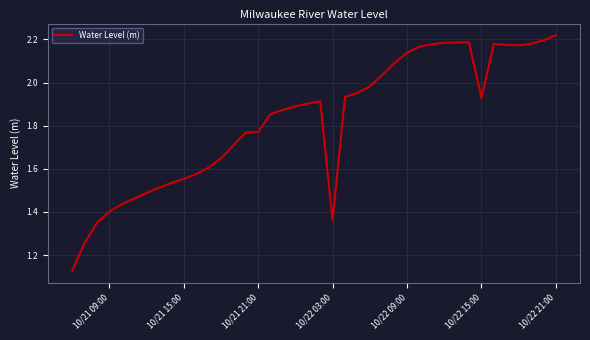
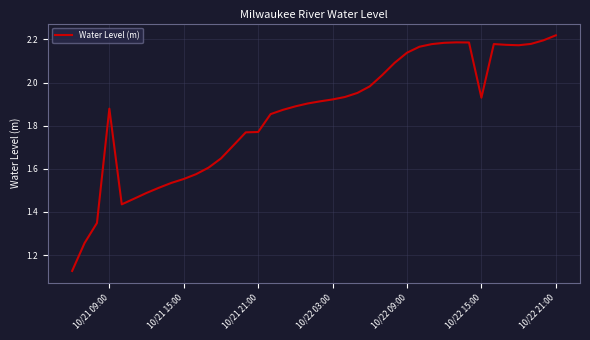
  {
-   "10/21 09:00": 1.40,
+   "10/21 09:00": 1.88,
    "10/21 15:00": 1.55,
    "10/21 21:00": 1.77,
-   "10/22 03:00": 1.36,
+   "10/22 03:00": 1.92,
    "10/22 09:00": 2.14,
    "10/22 15:00": 1.93,
    "10/22 21:00": 2.22
  }
